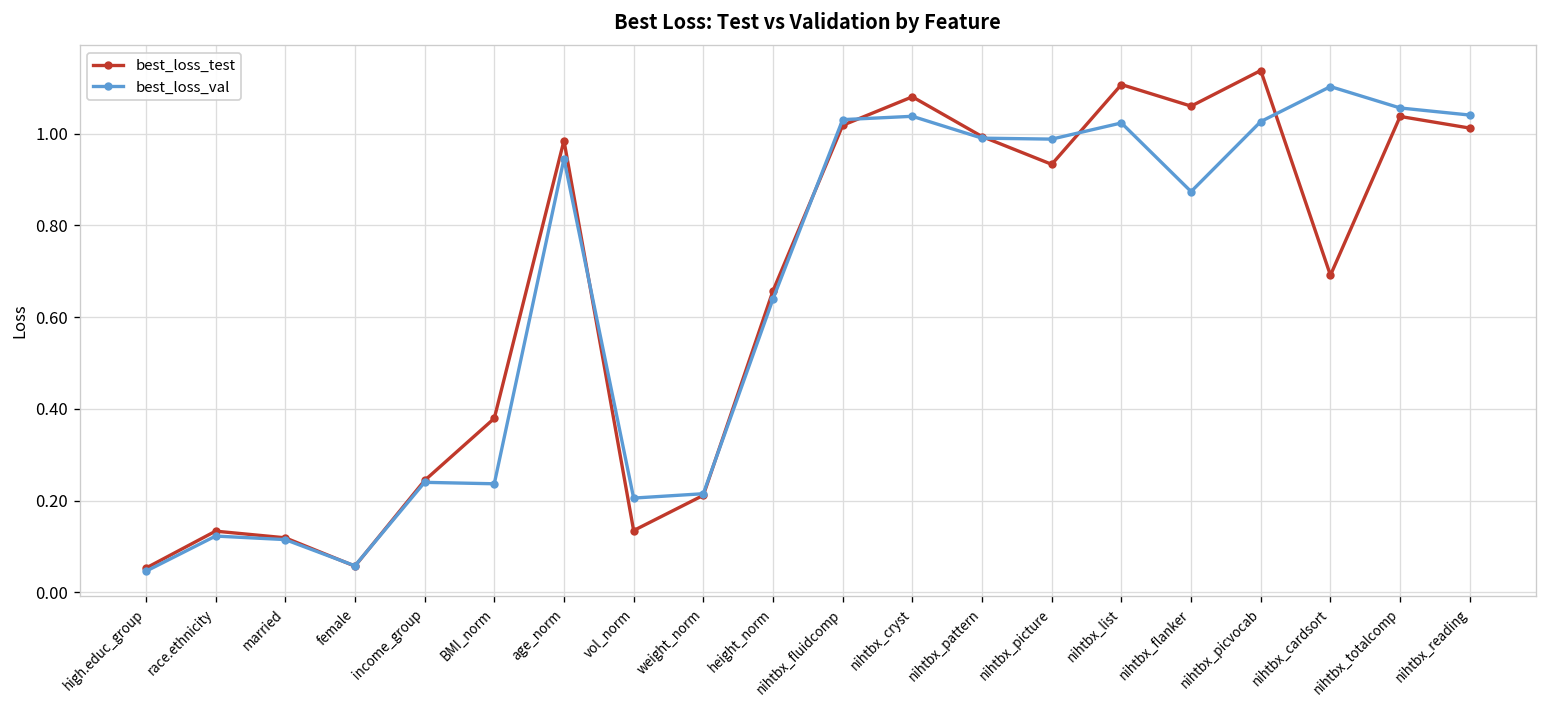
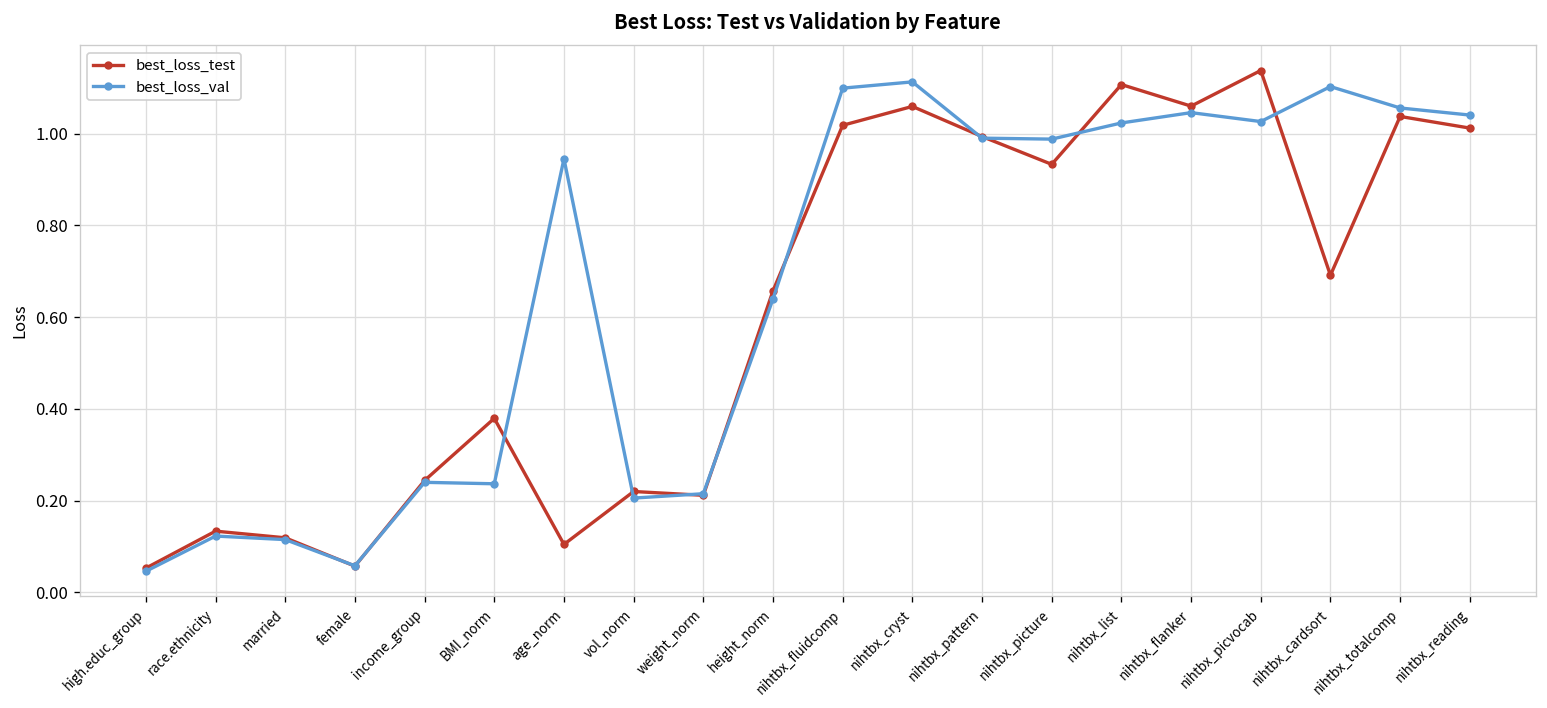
  {
    "best_loss_test": {
      "high.educ_group": 0.05,
      "race.ethnicity": 0.13,
      "BMI_norm": 0.38,
-     "age_norm": 0.99,
-     "vol_norm": 0.13,
+     "age_norm": 0.10,
+     "vol_norm": 0.22,
      "height_norm": 0.66,
      "nihtbx_fluidcomp": 1.02,
-     "nihtbx_cryst": 1.08,
+     "nihtbx_cryst": 1.06,
      "nihtbx_picture": 0.93,
      "nihtbx_list": 1.11,
      "nihtbx_flanker": 1.06,
      "nihtbx_picvocab": 1.14,
      "nihtbx_cardsort": 0.69,
      "nihtbx_totalcomp": 1.04,
      "nihtbx_reading": 1.01
    },
    "best_loss_val": {
      "high.educ_group": 0.05,
      "race.ethnicity": 0.12,
      "BMI_norm": 0.24,
      "age_norm": 0.95,
      "vol_norm": 0.21,
      "height_norm": 0.64,
-     "nihtbx_fluidcomp": 1.03,
-     "nihtbx_cryst": 1.04,
+     "nihtbx_fluidcomp": 1.10,
+     "nihtbx_cryst": 1.11,
      "nihtbx_picture": 0.99,
      "nihtbx_list": 1.02,
-     "nihtbx_flanker": 0.87,
+     "nihtbx_flanker": 1.05,
      "nihtbx_picvocab": 1.03,
      "nihtbx_cardsort": 1.10,
      "nihtbx_totalcomp": 1.06,
      "nihtbx_reading": 1.04
    }
  }
